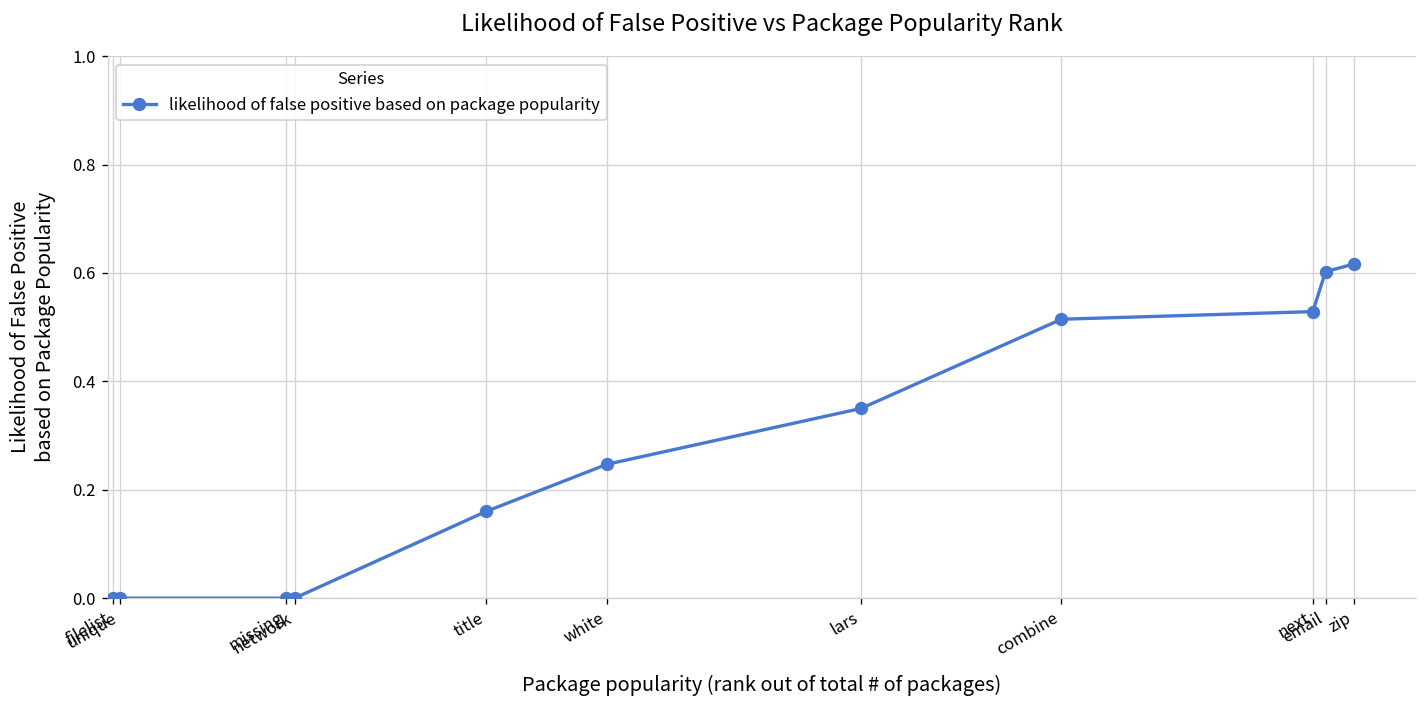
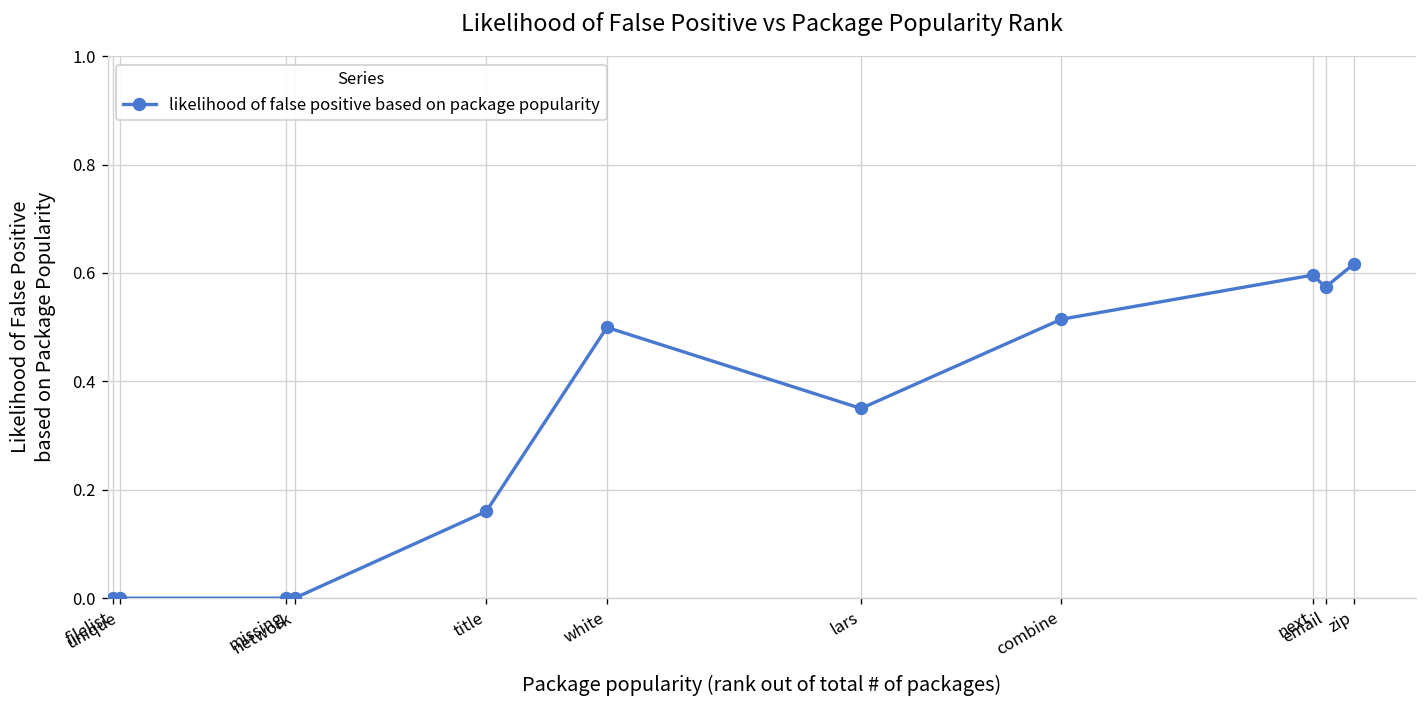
  {
    "filelist": 0.00,
    "unique": 0.00,
    "missing": 0.00,
    "network": 0.00,
    "title": 0.16,
-   "white": 0.25,
+   "white": 0.50,
    "lars": 0.35,
    "combine": 0.51,
-   "next": 0.53,
-   "email": 0.60,
+   "next": 0.60,
+   "email": 0.57,
    "zip": 0.62
  }
